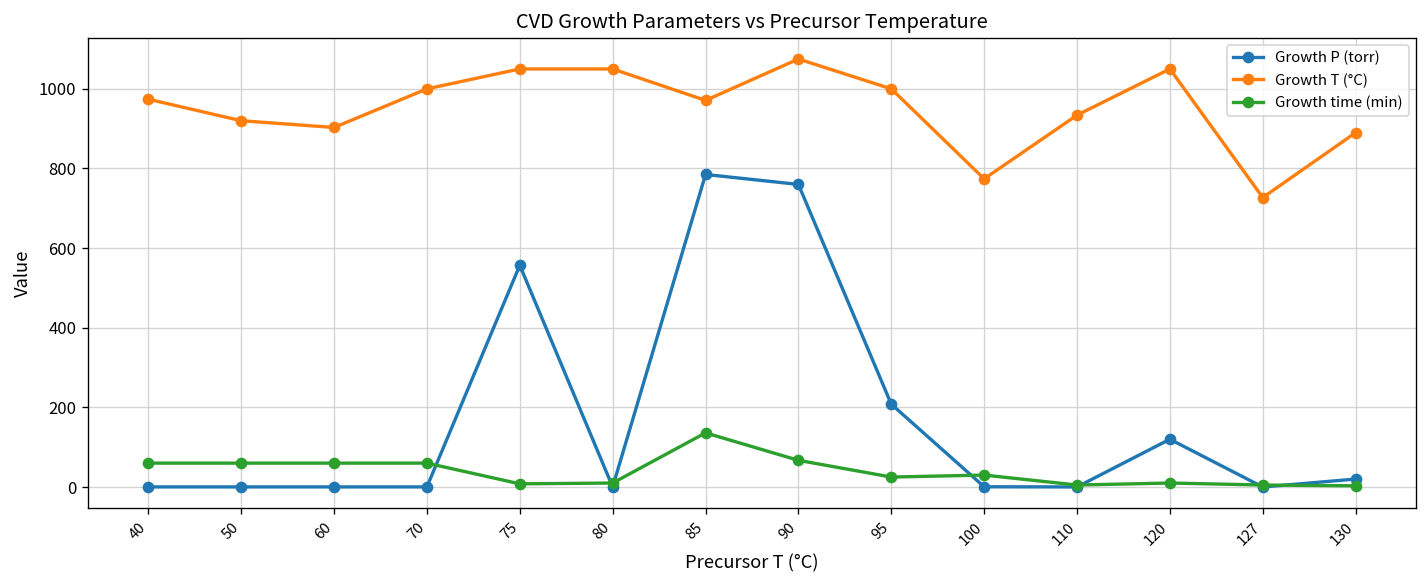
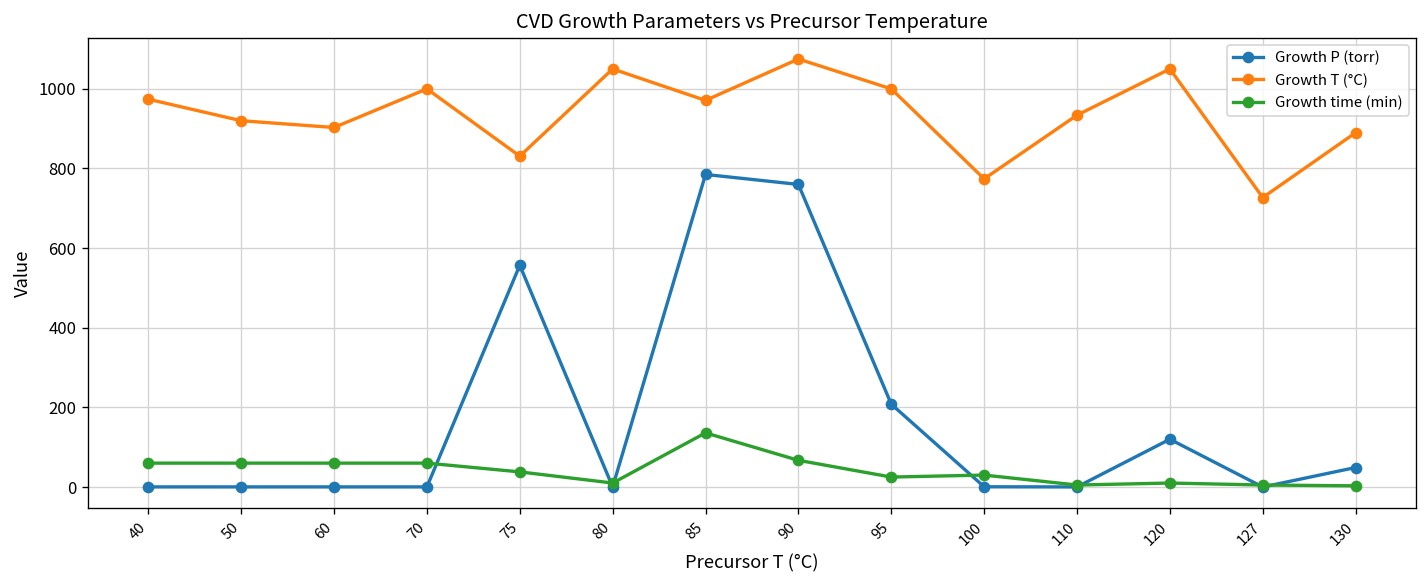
  {
    "Growth P (torr)": {
      "40": 0,
      "50": 0,
      "60": 0,
      "70": 0,
      "75": 560,
      "80": 0,
      "85": 790,
      "90": 760,
      "95": 210,
      "100": 0,
      "120": 120,
-     "130": 20
+     "130": 50
    },
    "Growth T (°C)": {
      "40": 970,
      "50": 920,
      "60": 900,
      "70": 1000,
-     "75": 1050,
+     "75": 830,
      "80": 1050,
      "85": 970,
      "90": 1080,
      "95": 1000,
      "100": 770,
      "110": 930,
      "120": 1050,
      "127": 730,
      "130": 890
    },
    "Growth time (min)": {
      "40": 60,
      "50": 60,
      "60": 60,
      "70": 60,
-     "75": 10,
+     "75": 40,
      "80": 10,
      "85": 140,
      "90": 70,
      "95": 30,
      "100": 30,
      "120": 10,
      "130": 0
    }
  }
